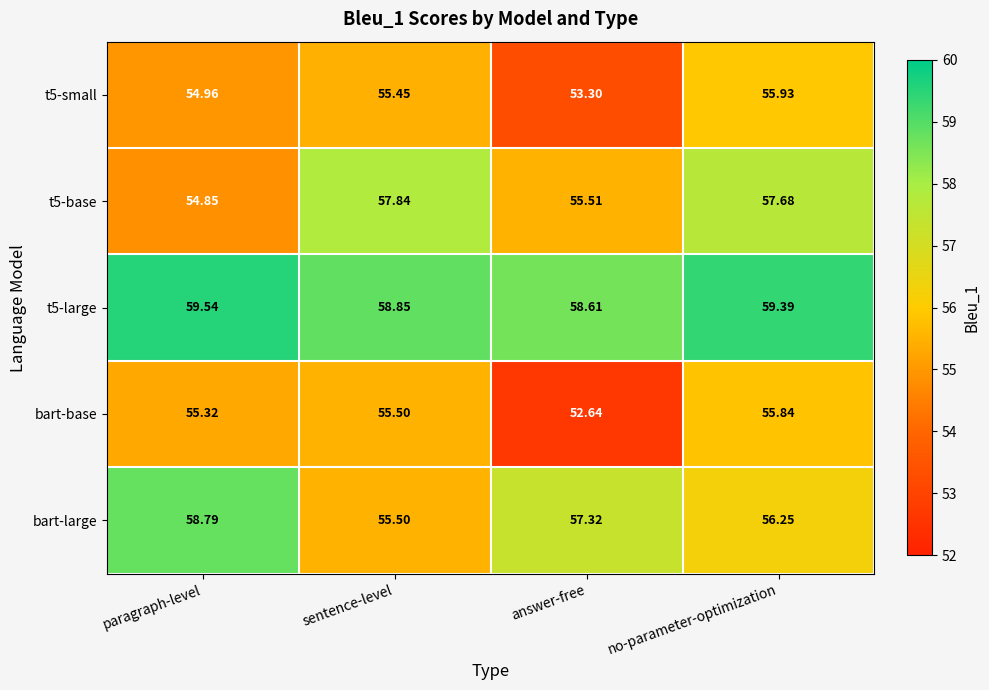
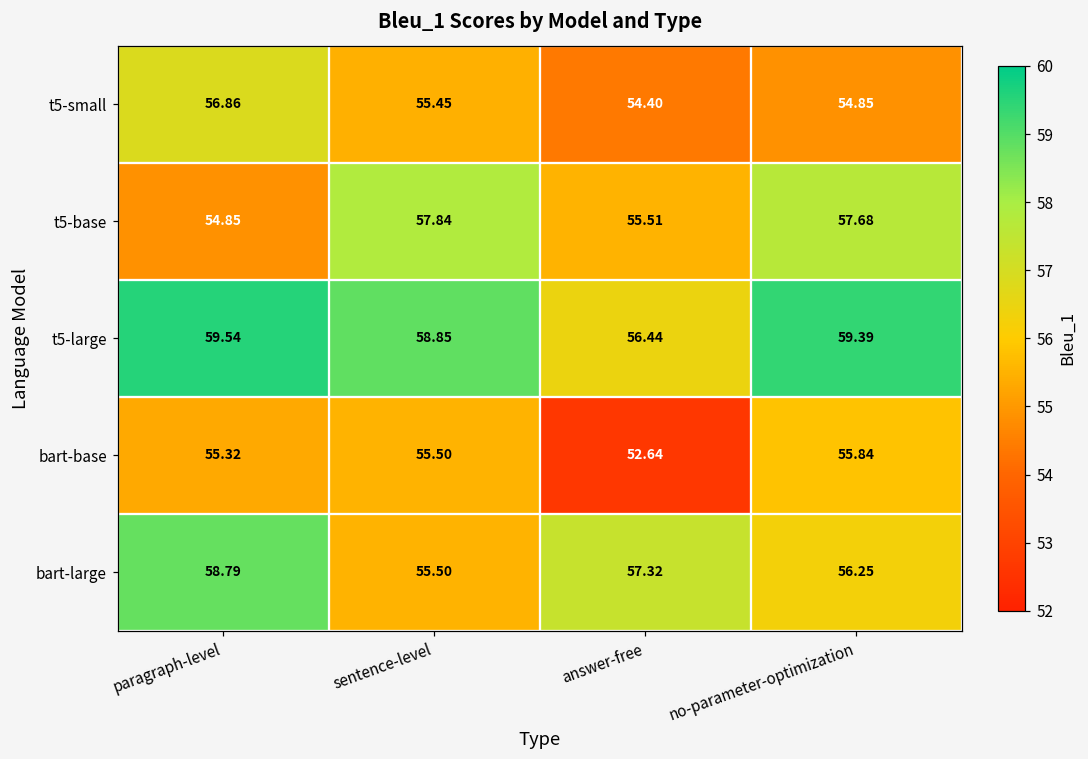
  {
    "t5-small": {
-     "paragraph-level": 54.96,
+     "paragraph-level": 56.86,
      "sentence-level": 55.45,
-     "answer-free": 53.30,
-     "no-parameter-optimization": 55.93
+     "answer-free": 54.40,
+     "no-parameter-optimization": 54.85
    },
    "t5-base": {
      "paragraph-level": 54.85,
      "sentence-level": 57.84,
      "answer-free": 55.51,
      "no-parameter-optimization": 57.68
    },
    "t5-large": {
      "paragraph-level": 59.54,
      "sentence-level": 58.85,
-     "answer-free": 58.61,
+     "answer-free": 56.44,
      "no-parameter-optimization": 59.39
    },
    "bart-base": {
      "paragraph-level": 55.32,
      "sentence-level": 55.50,
      "answer-free": 52.64,
      "no-parameter-optimization": 55.84
    },
    "bart-large": {
      "paragraph-level": 58.79,
      "sentence-level": 55.50,
      "answer-free": 57.32,
      "no-parameter-optimization": 56.25
    }
  }
